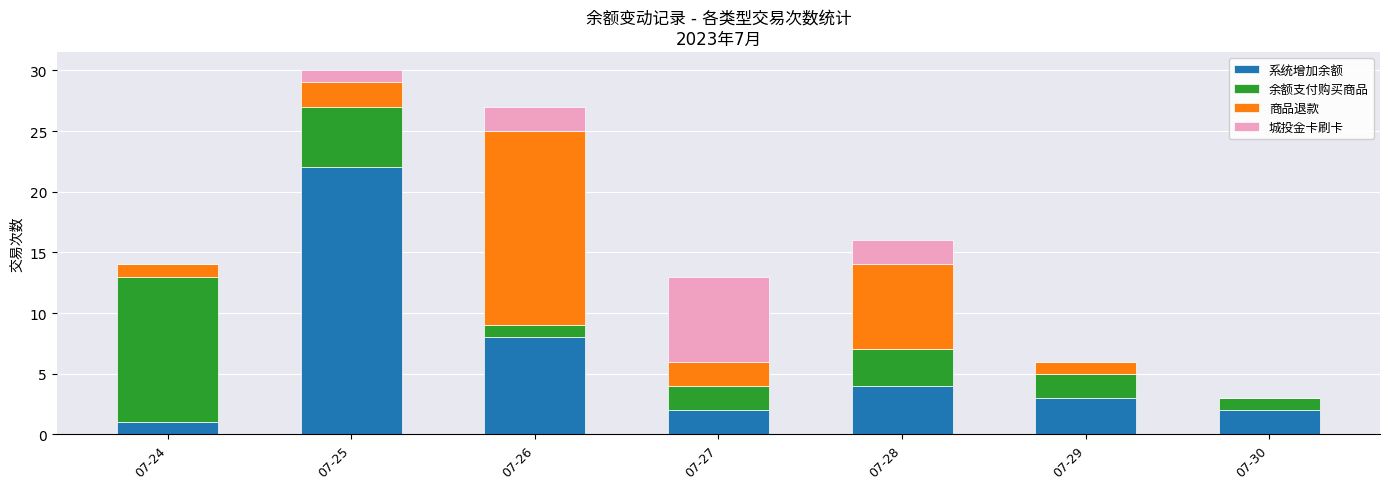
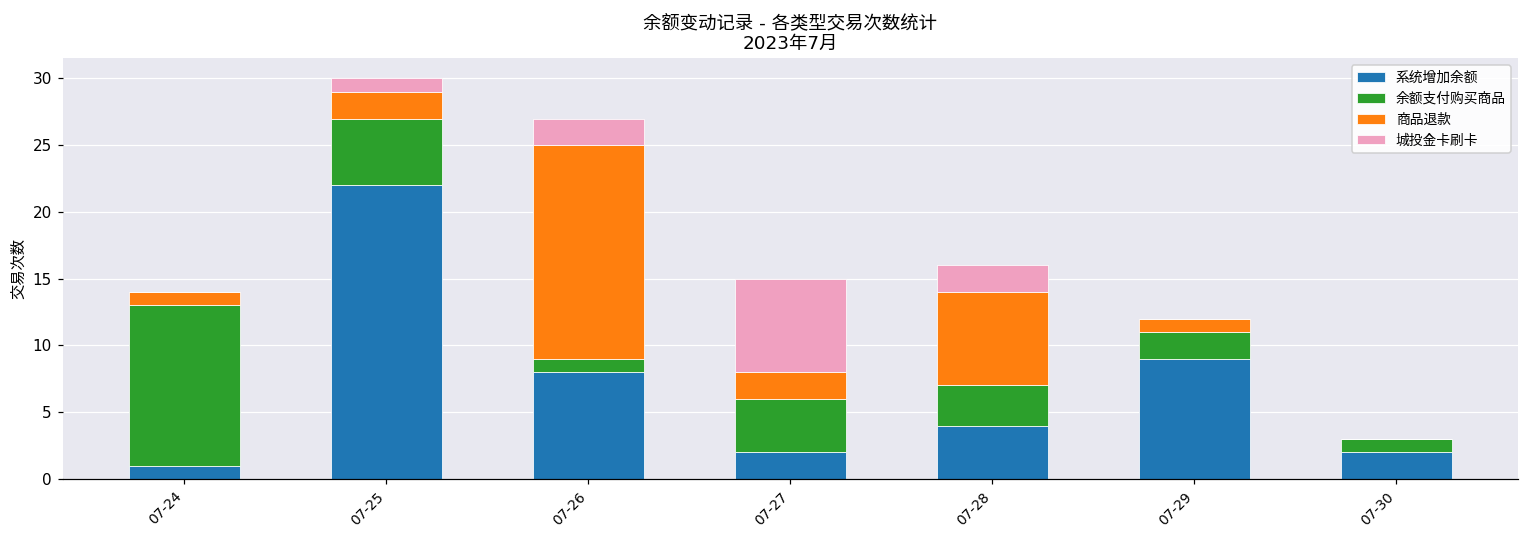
  {
    "系统增加余额": {
      "07-24": 1,
      "07-25": 22,
      "07-26": 8,
      "07-27": 2,
      "07-28": 4,
-     "07-29": 3,
+     "07-29": 9,
      "07-30": 2
    },
    "余额支付购买商品": {
      "07-24": 12,
      "07-25": 5,
      "07-26": 1,
-     "07-27": 2,
+     "07-27": 4,
      "07-28": 3,
      "07-29": 2,
      "07-30": 1
    },
    "商品退款": {
      "07-24": 1,
      "07-25": 2,
      "07-26": 16,
      "07-27": 2,
      "07-28": 7,
      "07-29": 1,
      "07-30": 0
    },
    "城投金卡刷卡": {
      "07-24": 0,
      "07-25": 1,
      "07-26": 2,
      "07-27": 7,
      "07-28": 2,
      "07-29": 0,
      "07-30": 0
    }
  }
